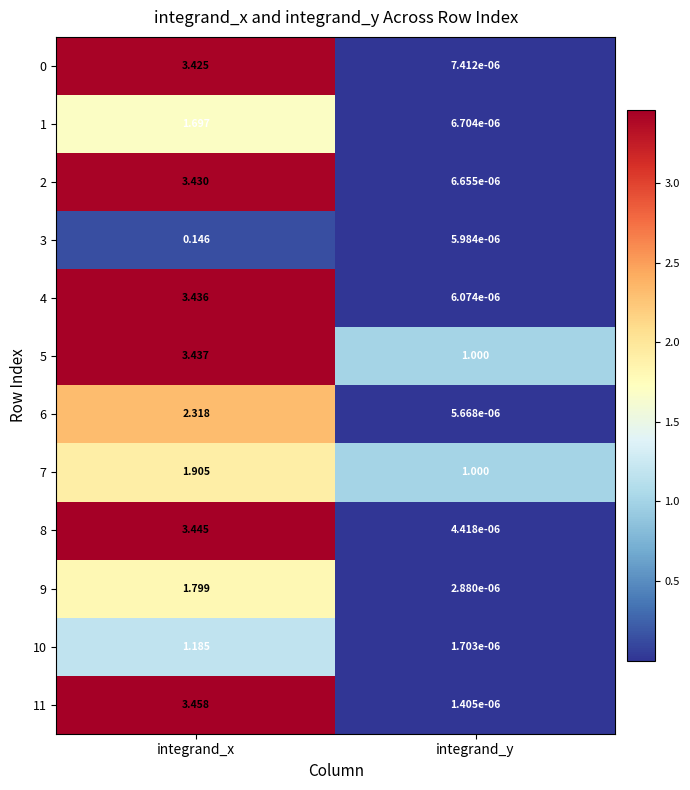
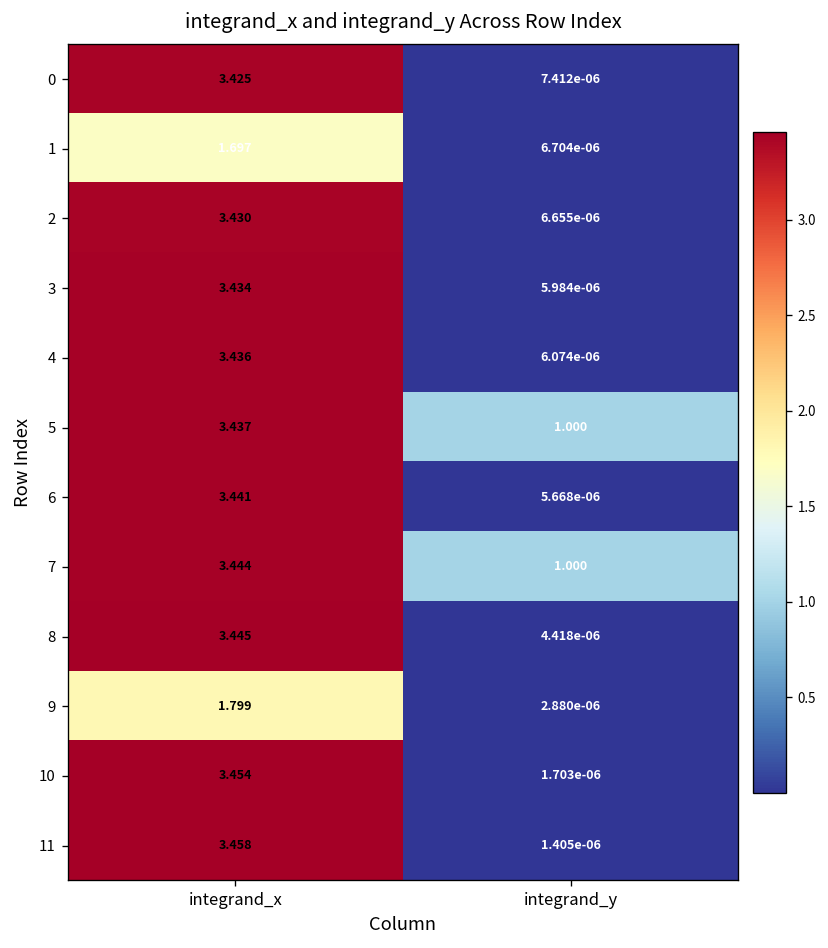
  {
    "0": {
      "integrand_x": "3.425",
      "integrand_y": "7.412e-06"
    },
    "1": {
      "integrand_x": "1.697",
      "integrand_y": "6.704e-06"
    },
    "2": {
      "integrand_x": "3.430",
      "integrand_y": "6.655e-06"
    },
    "3": {
-     "integrand_x": "0.146",
+     "integrand_x": "3.434",
      "integrand_y": "5.984e-06"
    },
    "4": {
      "integrand_x": "3.436",
      "integrand_y": "6.074e-06"
    },
    "5": {
      "integrand_x": "3.437",
      "integrand_y": "1.000"
    },
    "6": {
-     "integrand_x": "2.318",
+     "integrand_x": "3.441",
      "integrand_y": "5.668e-06"
    },
    "7": {
-     "integrand_x": "1.905",
+     "integrand_x": "3.444",
      "integrand_y": "1.000"
    },
    "8": {
      "integrand_x": "3.445",
      "integrand_y": "4.418e-06"
    },
    "9": {
      "integrand_x": "1.799",
      "integrand_y": "2.880e-06"
    },
    "10": {
-     "integrand_x": "1.185",
+     "integrand_x": "3.454",
      "integrand_y": "1.703e-06"
    },
    "11": {
      "integrand_x": "3.458",
      "integrand_y": "1.405e-06"
    }
  }
